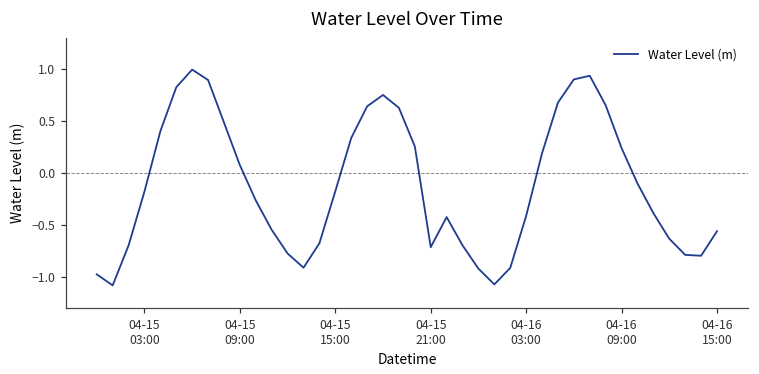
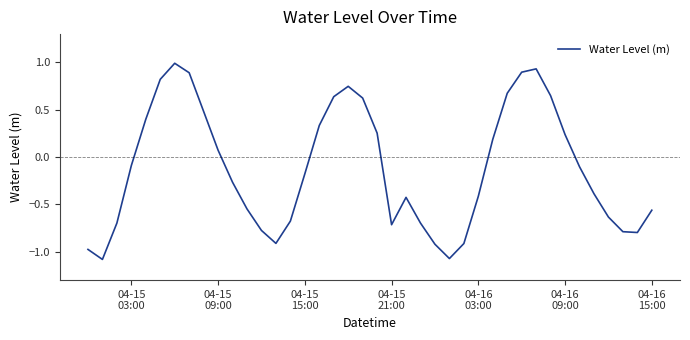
  {
-   "04-15 03:00": -0.2,
+   "04-15 03:00": -0.1,
    "04-15 09:00": 0.1,
    "04-15 15:00": -0.2,
    "04-15 21:00": -0.7,
    "04-16 03:00": -0.4,
    "04-16 09:00": 0.2,
    "04-16 15:00": -0.6
  }
